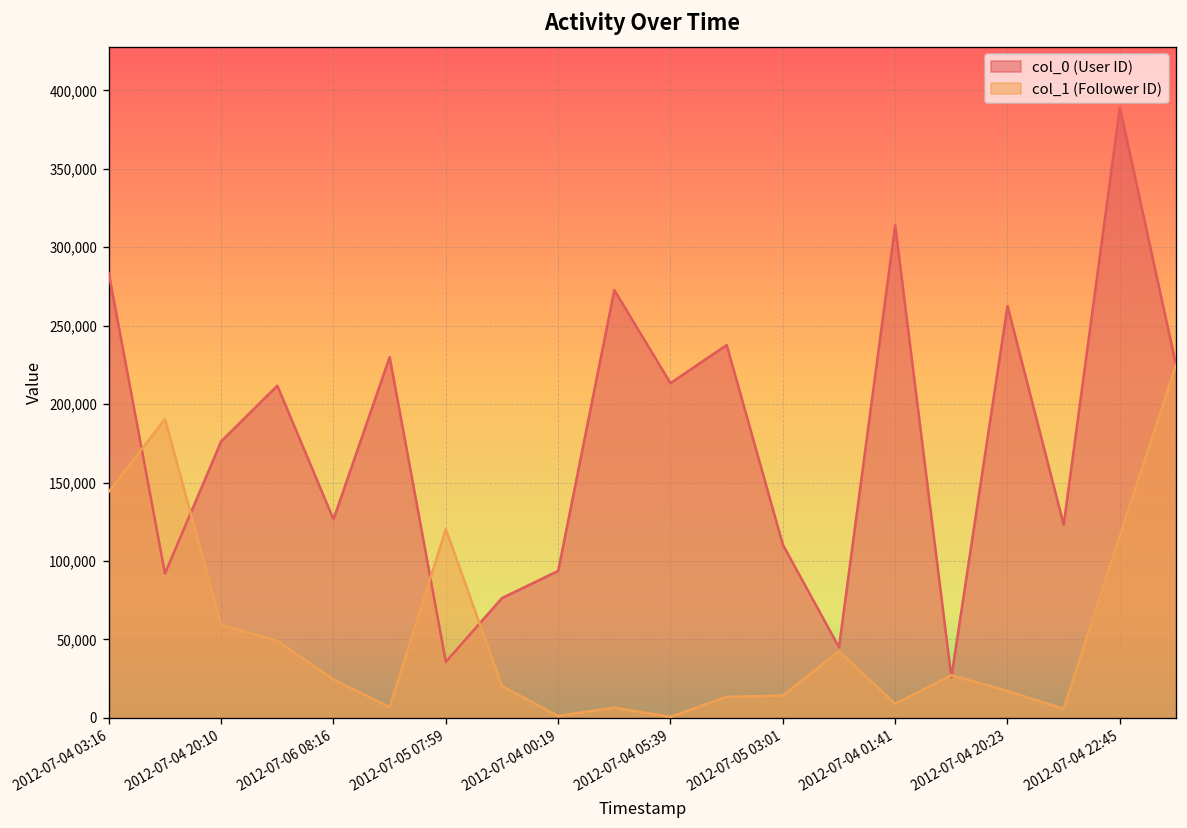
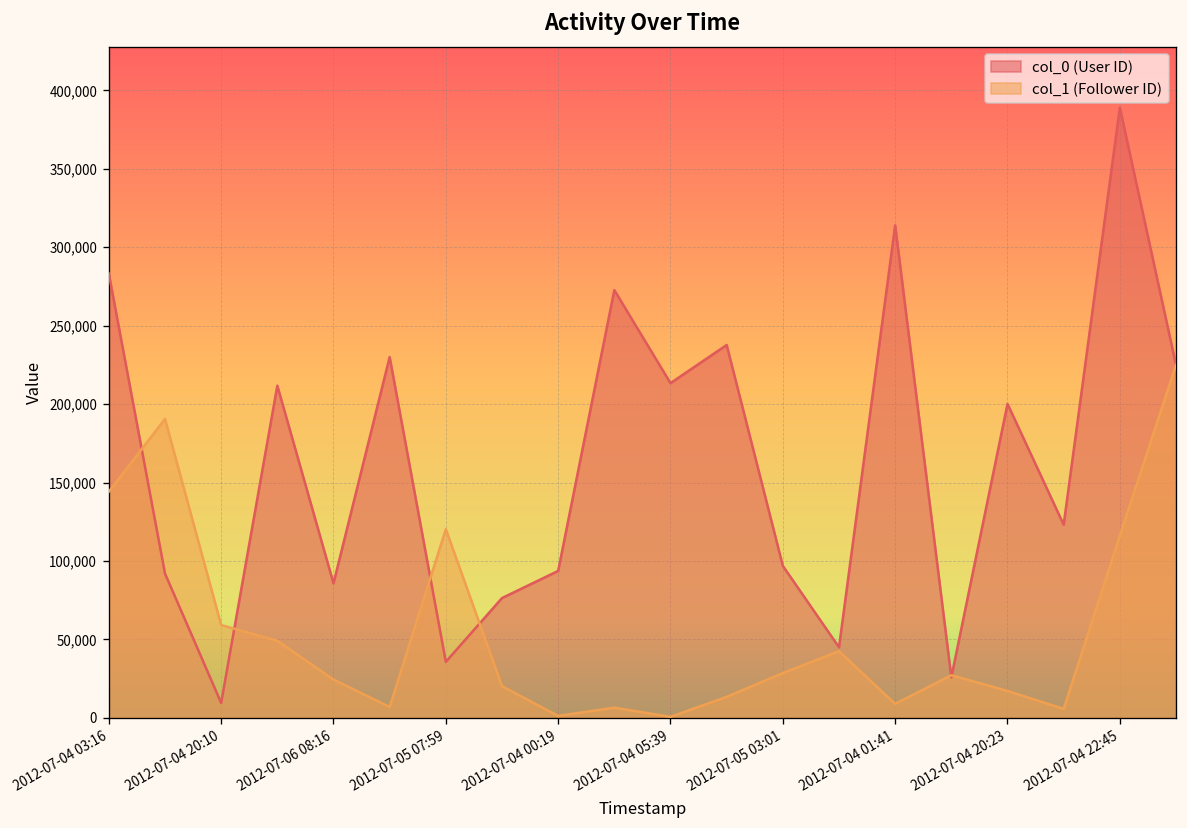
  {
    "col_0 (User ID)": {
      "2012-07-04 03:16": "283,000",
-     "2012-07-04 20:10": "176,000",
-     "2012-07-06 08:16": "127,000",
+     "2012-07-04 20:10": "10,000",
+     "2012-07-06 08:16": "86,000",
      "2012-07-05 07:59": "36,000",
      "2012-07-04 00:19": "94,000",
      "2012-07-04 05:39": "213,000",
-     "2012-07-05 03:01": "110,000",
-     "2012-07-04 20:23": "263,000",
+     "2012-07-05 03:01": "97,000",
+     "2012-07-04 20:23": "200,000",
      "2012-07-04 22:45": "389,000"
    },
    "col_1 (Follower ID)": {
      "2012-07-04 03:16": "144,000",
      "2012-07-04 20:10": "59,000",
      "2012-07-06 08:16": "24,000",
      "2012-07-05 07:59": "120,000",
      "2012-07-04 00:19": "1,000",
      "2012-07-04 05:39": "1,000",
-     "2012-07-05 03:01": "14,000",
+     "2012-07-05 03:01": "29,000",
      "2012-07-04 20:23": "17,000",
      "2012-07-04 22:45": "116,000"
    }
  }
